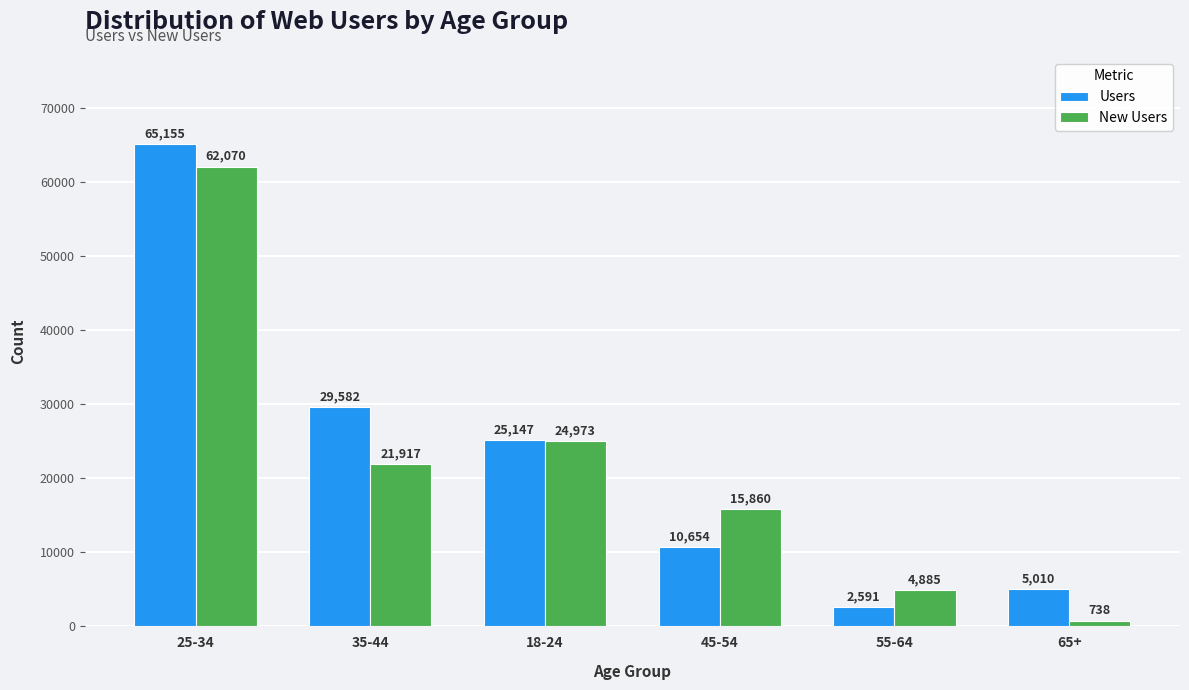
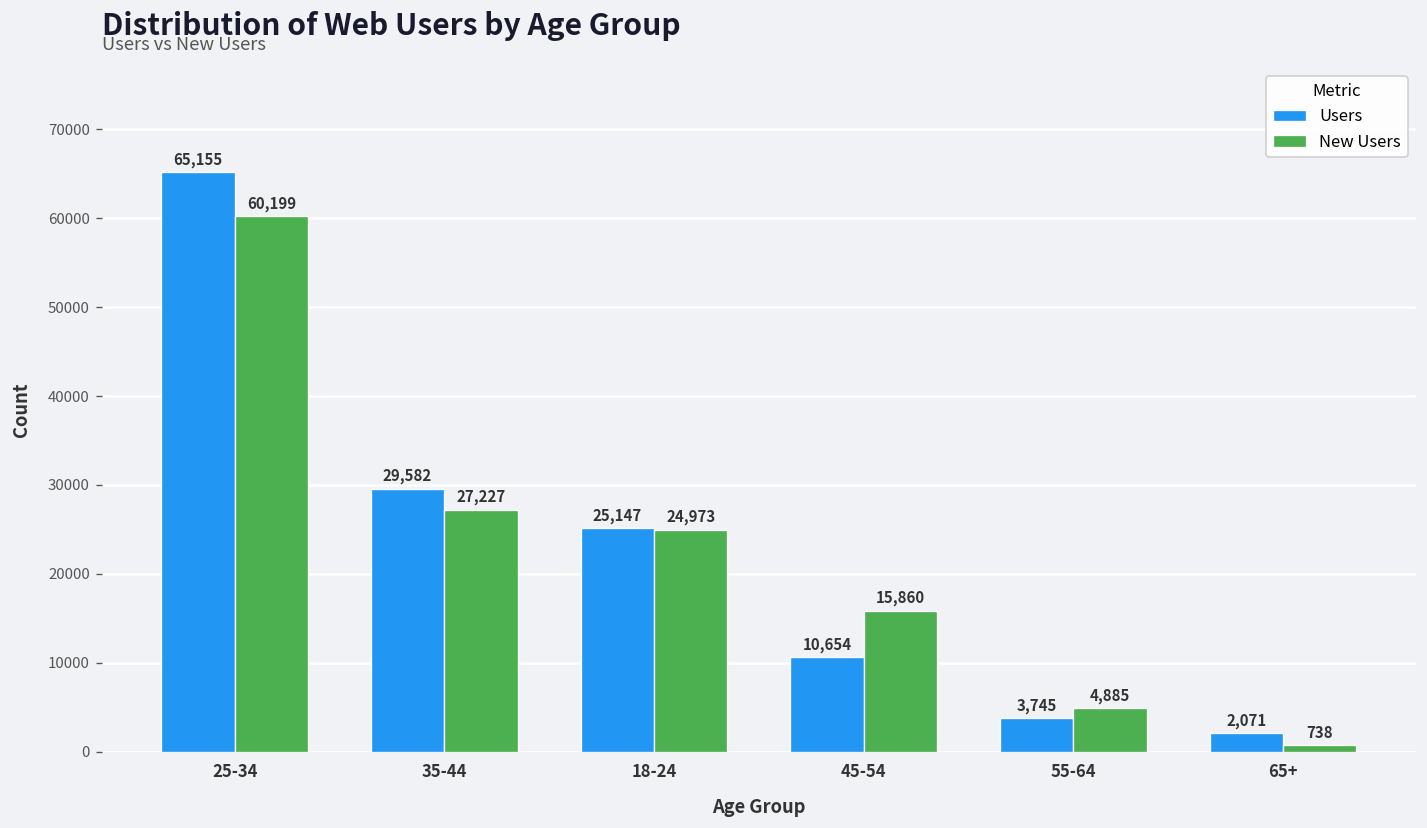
  {
    "Users": {
      "25-34": "65,155",
      "35-44": "29,582",
      "18-24": "25,147",
      "45-54": "10,654",
-     "55-64": "2,591",
-     "65+": "5,010"
+     "55-64": "3,745",
+     "65+": "2,071"
    },
    "New Users": {
-     "25-34": "62,070",
-     "35-44": "21,917",
+     "25-34": "60,199",
+     "35-44": "27,227",
      "18-24": "24,973",
      "45-54": "15,860",
      "55-64": "4,885",
      "65+": "738"
    }
  }
